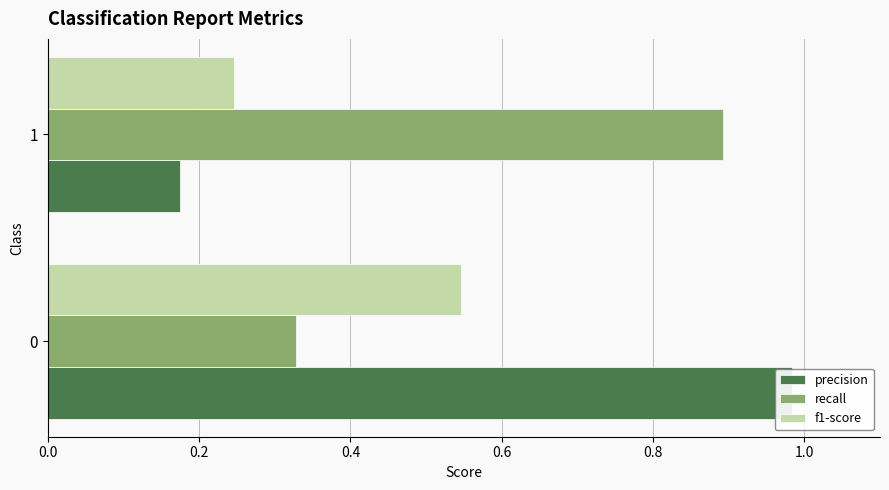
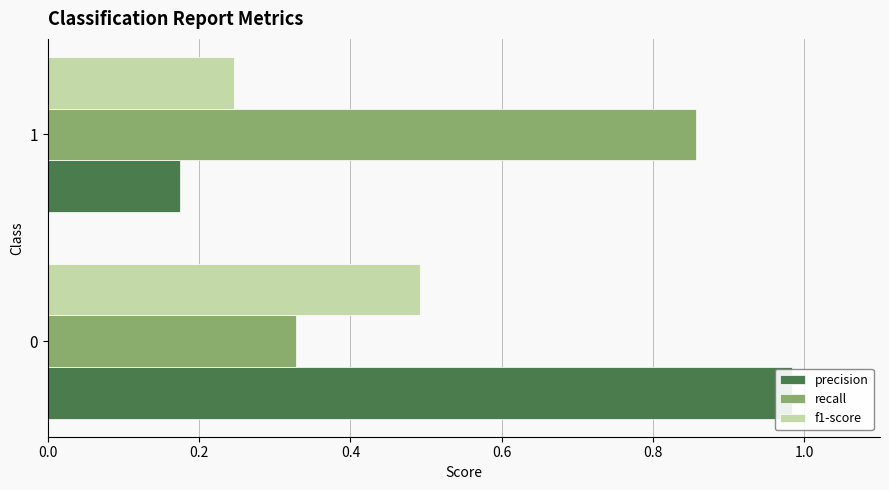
  {
    "precision": {
      "1": 0.17
    },
    "recall": {
-     "1": 0.89,
+     "1": 0.86,
      "0": 0.33
    },
    "f1-score": {
      "1": 0.25,
-     "0": 0.55
+     "0": 0.49
    }
  }
